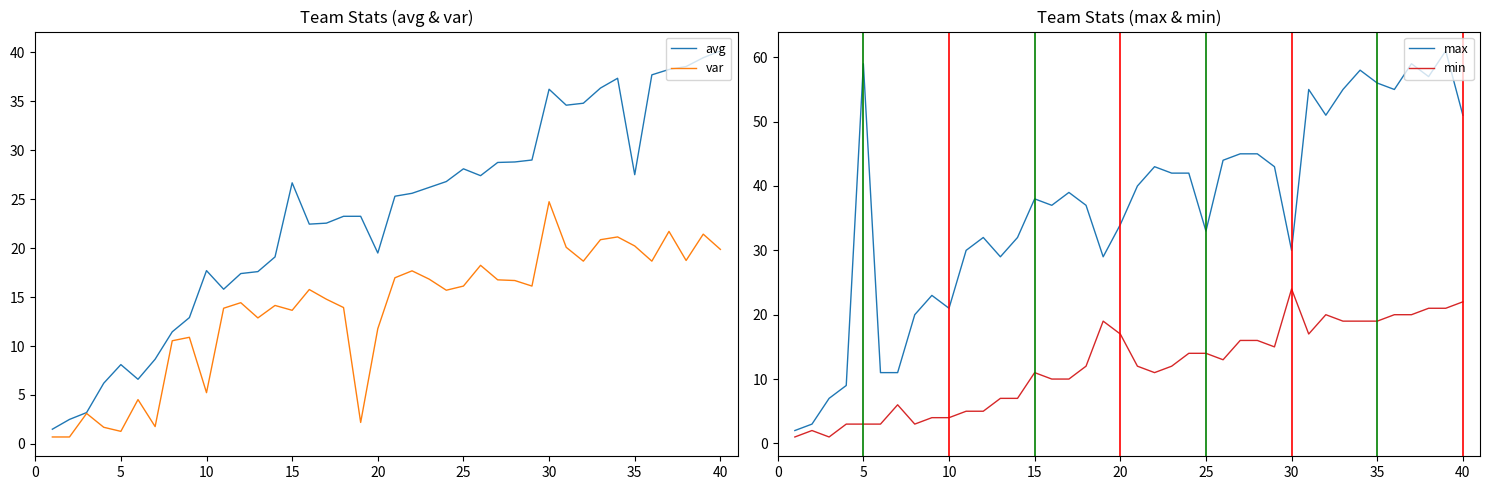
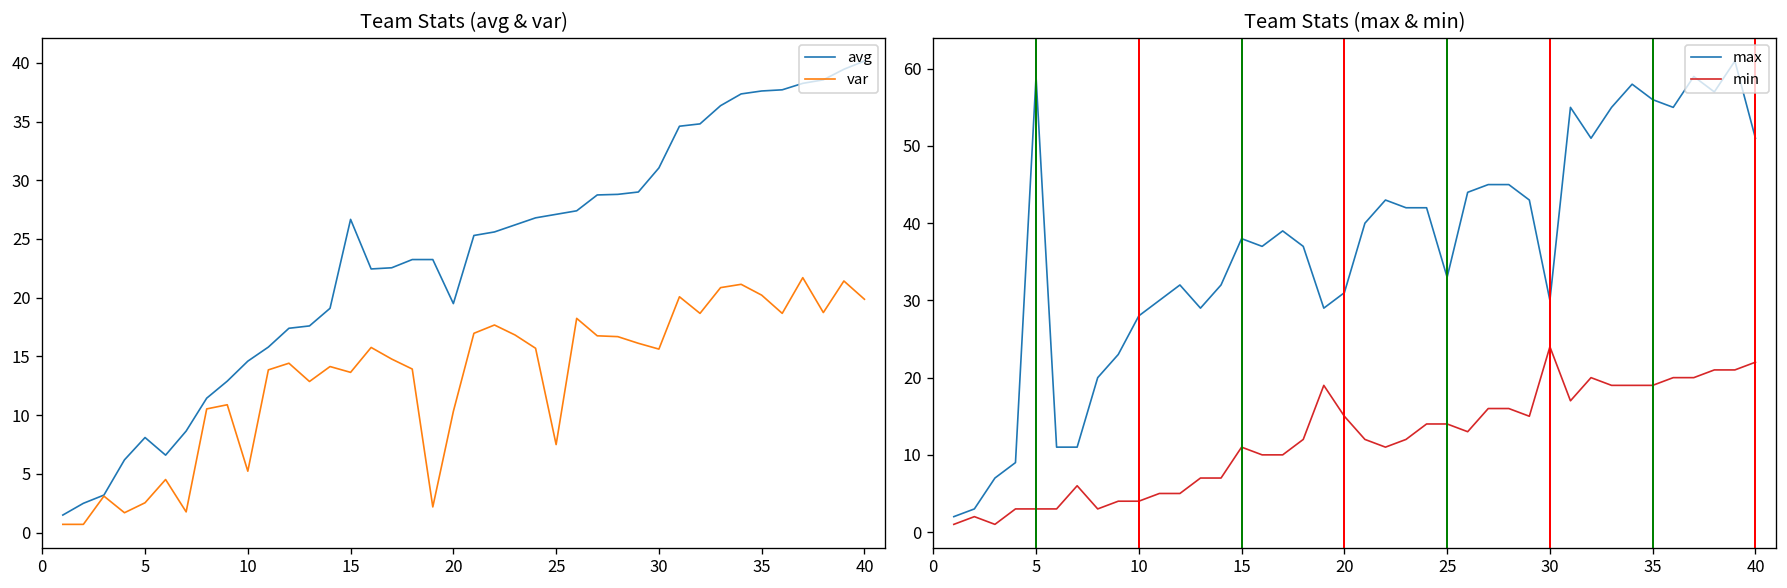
  {
    "Team Stats (avg & var)": {
      "avg": {
        "5": 8,
-       "10": 18,
+       "10": 15,
        "15": 27,
        "20": 20,
-       "25": 28,
-       "30": 36,
-       "35": 28
+       "25": 27,
+       "30": 31,
+       "35": 38
      },
      "var": {
-       "5": 1,
+       "5": 3,
        "10": 5,
        "15": 14,
-       "20": 12,
-       "25": 16,
-       "30": 25,
+       "20": 10,
+       "25": 8,
+       "30": 16,
        "35": 20,
        "40": 20
      }
    },
    "Team Stats (max & min)": {
      "max": {
        "5": 59,
-       "10": 21,
+       "10": 28,
        "15": 38,
-       "20": 34,
+       "20": 31,
        "25": 33,
        "30": 30,
        "35": 56,
        "40": 51
      },
      "min": {
        "5": 3,
        "10": 4,
        "15": 11,
-       "20": 17,
+       "20": 15,
        "25": 14,
        "30": 24,
        "35": 19,
        "40": 22
      }
    }
  }
